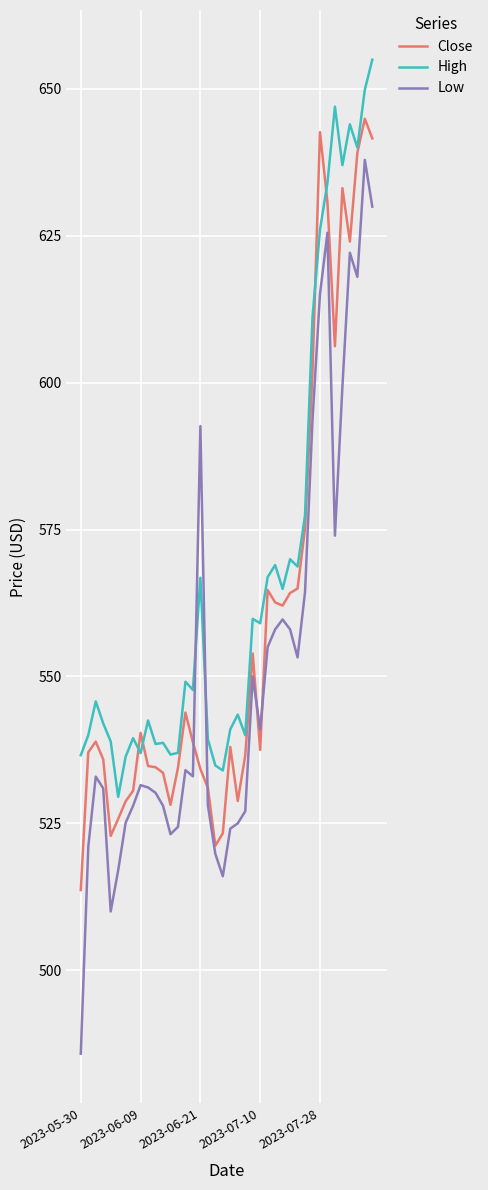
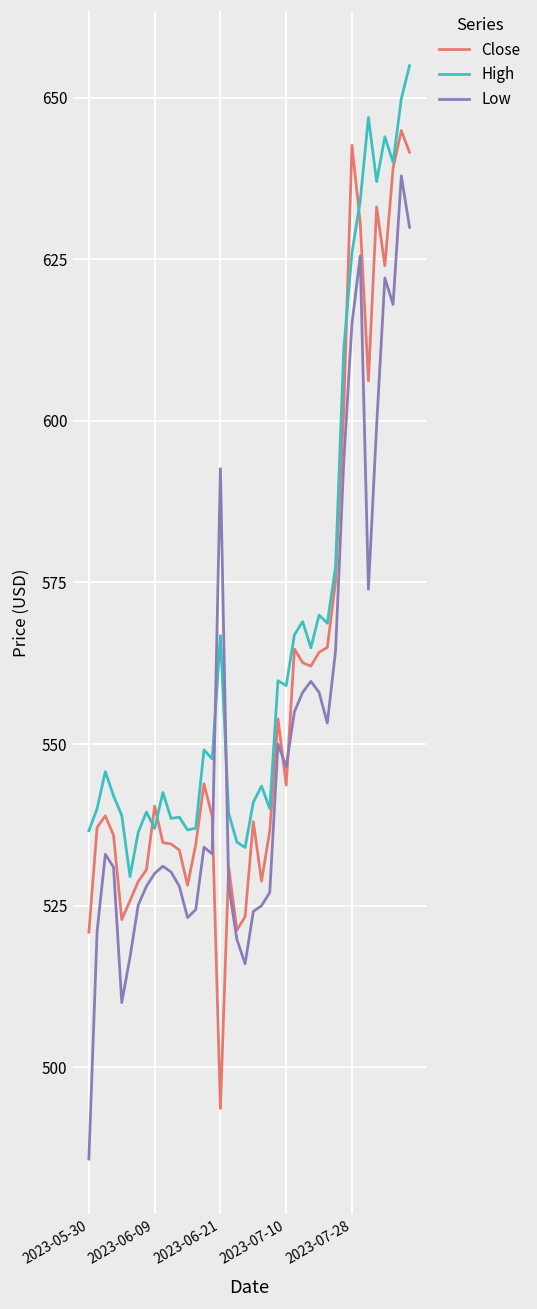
  {
    "Close": {
-     "2023-05-30": 514,
+     "2023-05-30": 521,
      "2023-06-09": 540,
-     "2023-06-21": 534,
-     "2023-07-10": 537,
+     "2023-06-21": 494,
+     "2023-07-10": 544,
      "2023-07-28": 643
    },
    "High": {
      "2023-05-30": 537,
      "2023-06-09": 537,
      "2023-06-21": 567,
      "2023-07-10": 559,
      "2023-07-28": 626
    },
    "Low": {
      "2023-05-30": 486,
-     "2023-06-09": 532,
+     "2023-06-09": 530,
      "2023-06-21": 593,
-     "2023-07-10": 541,
+     "2023-07-10": 547,
      "2023-07-28": 615
    }
  }
